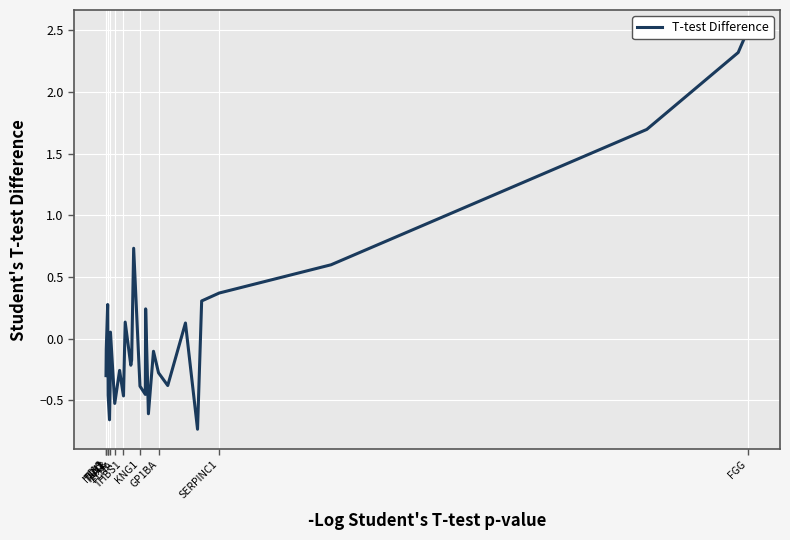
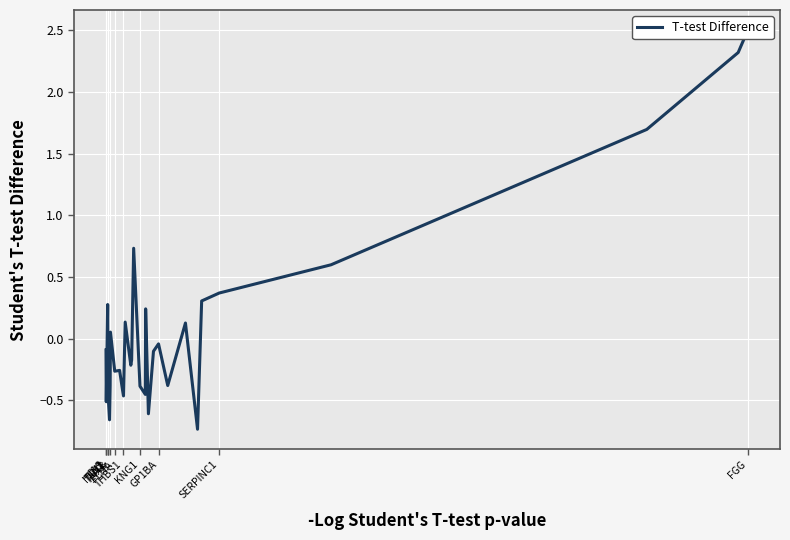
  {
-   "C1S": -0.30,
-   "ITIH2": -0.08,
+   "C1S": -0.09,
+   "ITIH2": -0.51,
    "F11": 0.28,
    "TLN1": -0.46,
    "TNXB": -0.66,
-   "FLNA": -0.53,
+   "FLNA": -0.26,
    "THBS1": -0.47,
    "KNG1": -0.39,
-   "GP1BA": -0.28,
+   "GP1BA": -0.04,
    "SERPINC1": 0.37
  }
